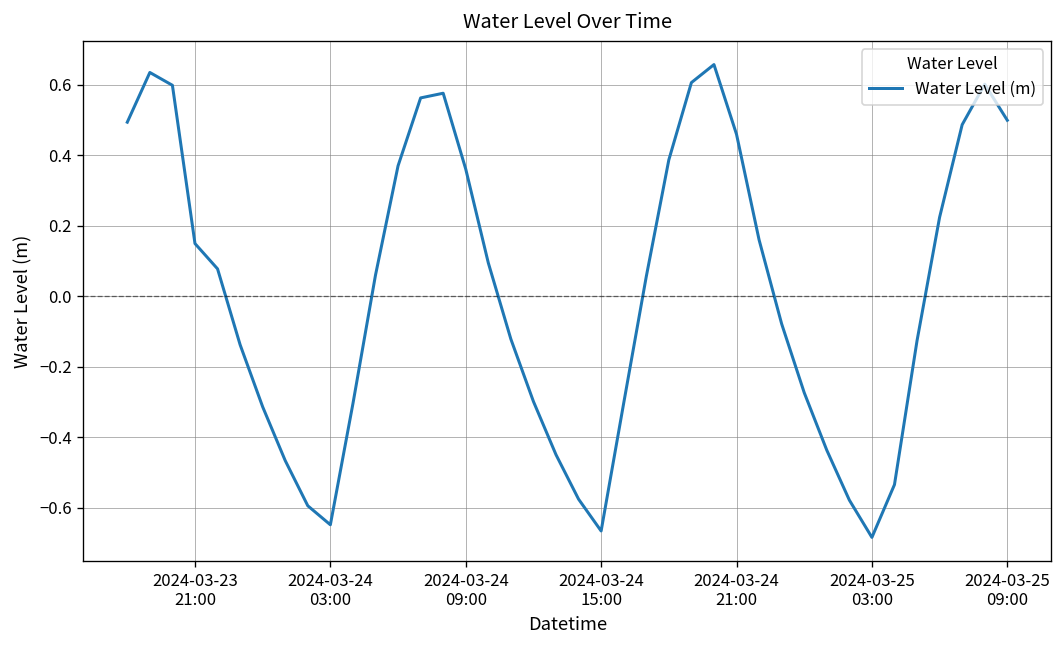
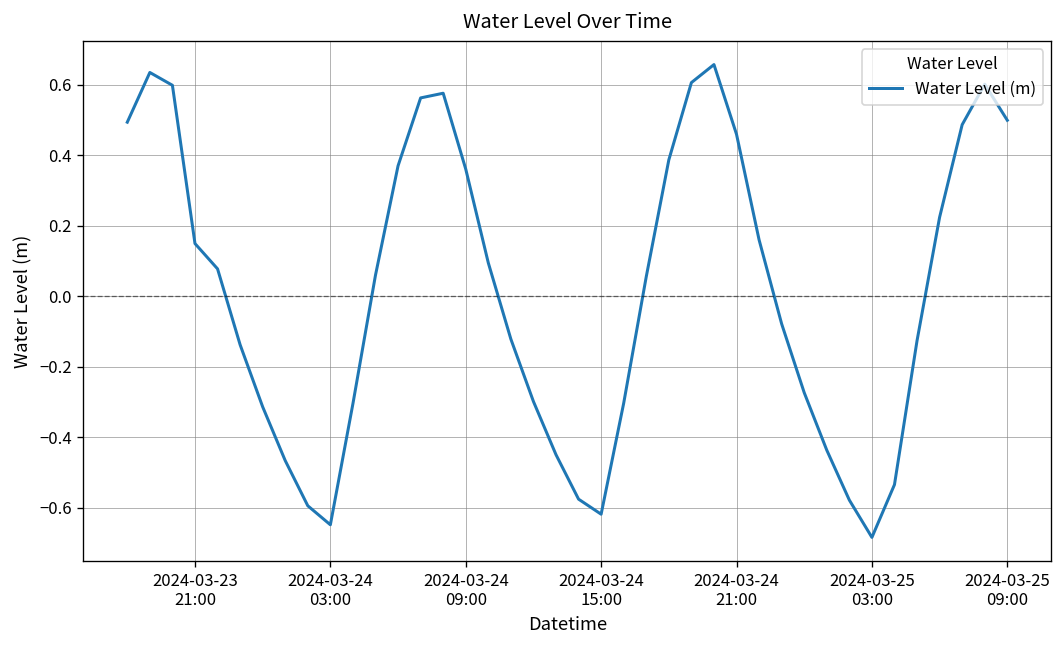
  {
    "2024-03-23 21:00": 0.15,
    "2024-03-24 03:00": -0.65,
    "2024-03-24 09:00": 0.36,
-   "2024-03-24 15:00": -0.67,
+   "2024-03-24 15:00": -0.62,
    "2024-03-24 21:00": 0.46,
    "2024-03-25 03:00": -0.68,
    "2024-03-25 09:00": 0.50
  }
